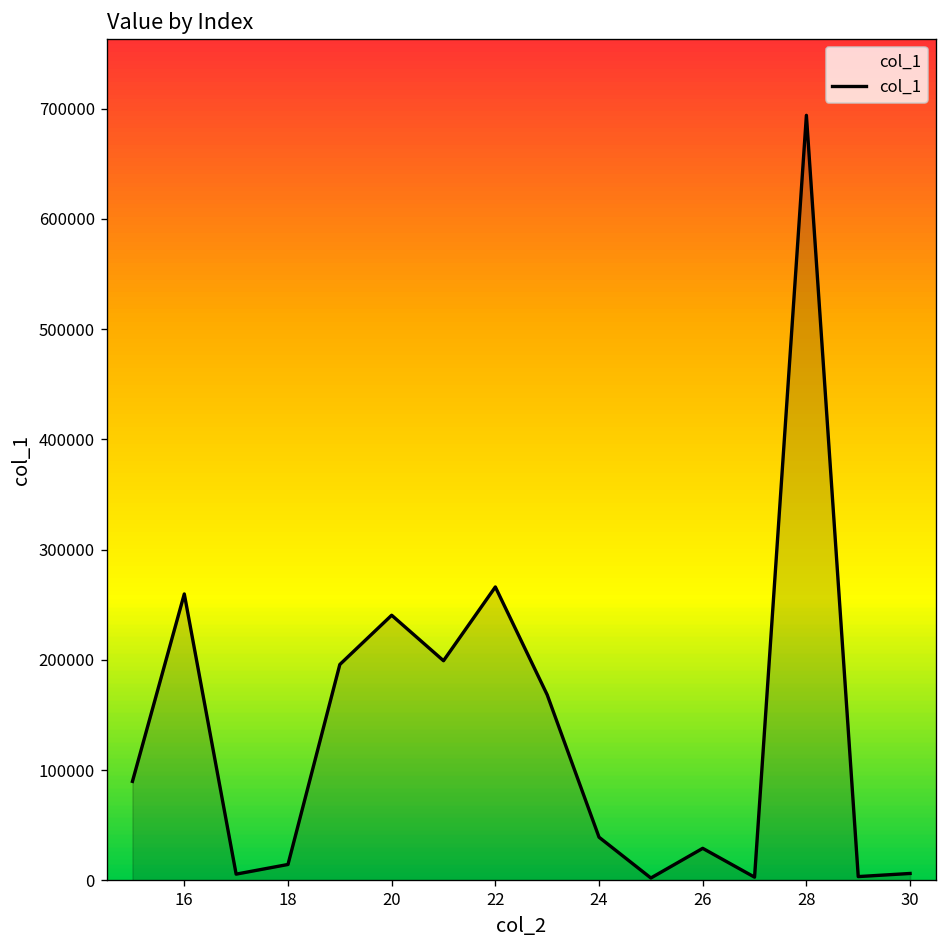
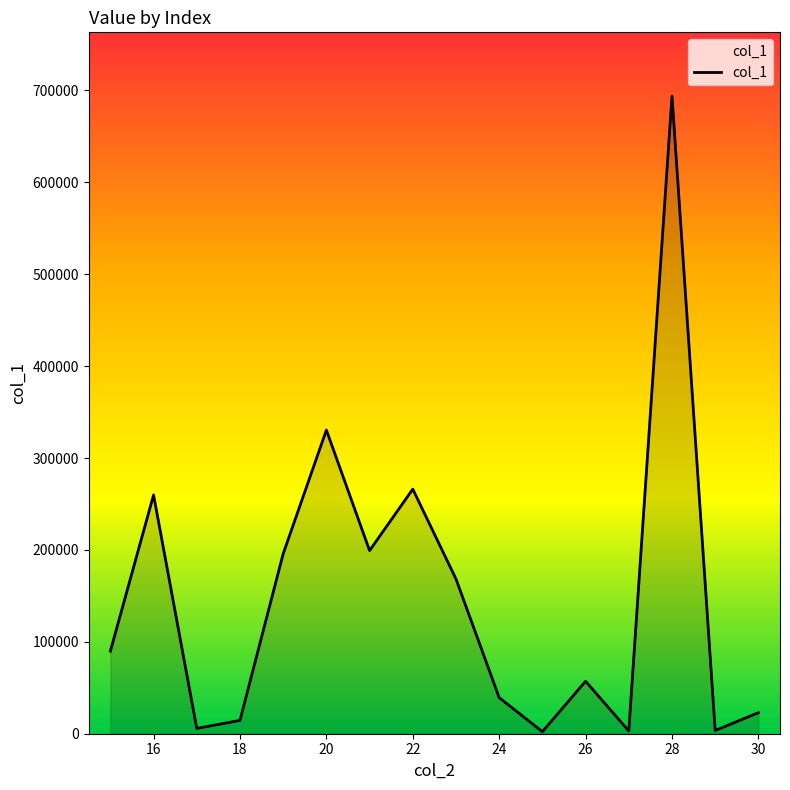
  {
    "16": 260000,
    "18": 10000,
-   "20": 240000,
+   "20": 330000,
    "22": 270000,
    "24": 40000,
-   "26": 30000,
+   "26": 60000,
    "28": 690000,
-   "30": 10000
+   "30": 20000
  }
